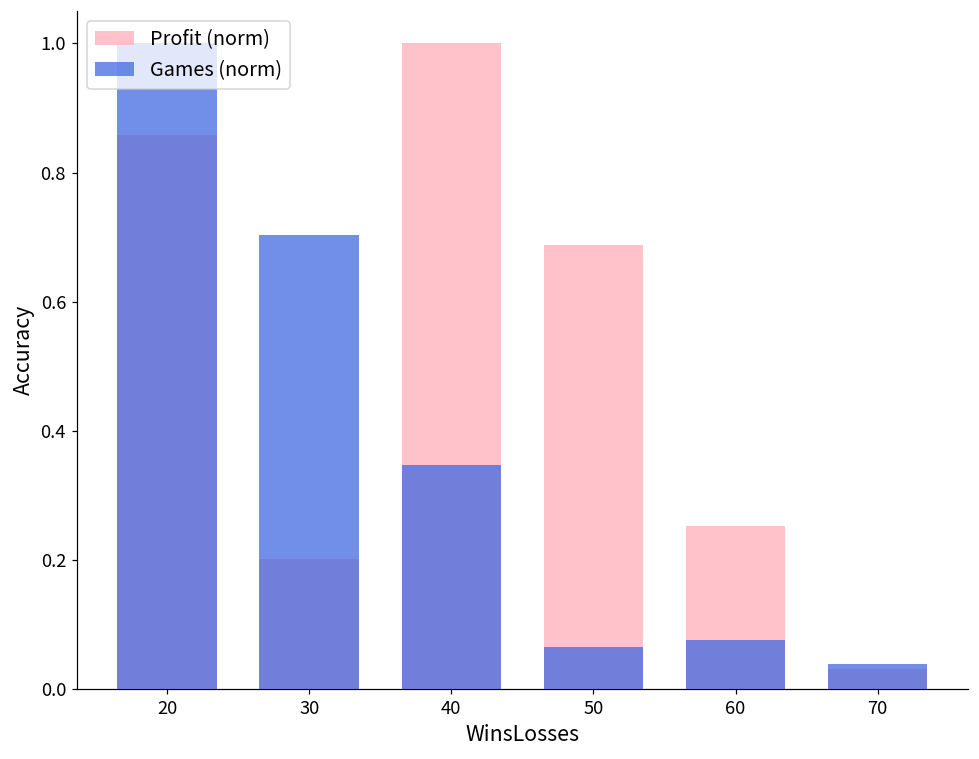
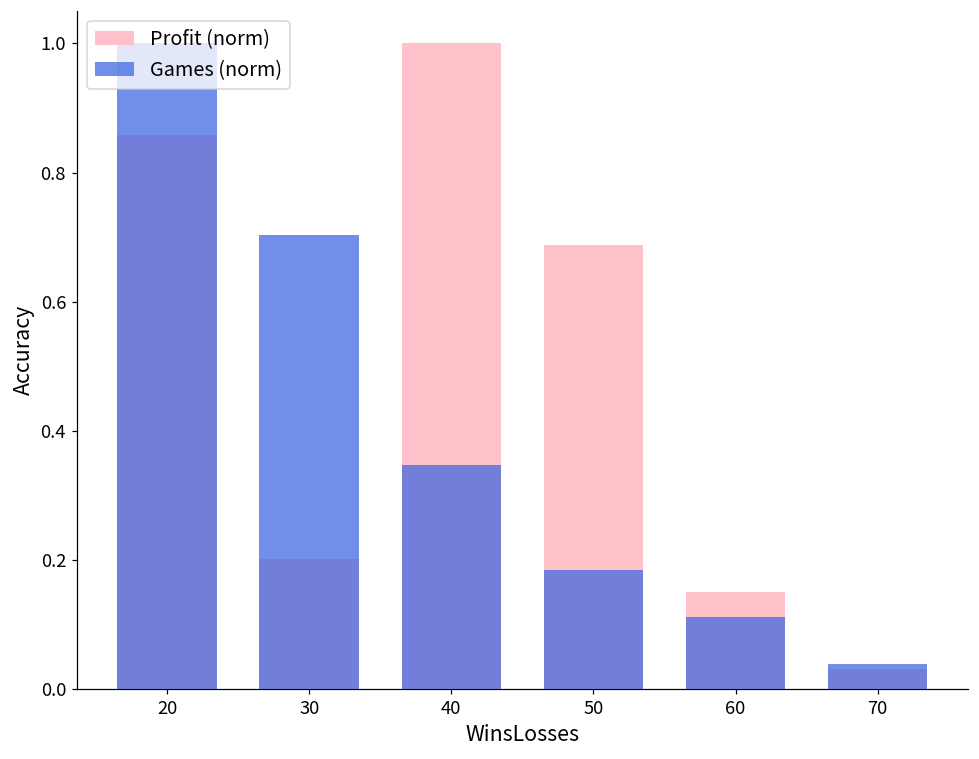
  {
    "Profit (norm)": {
      "40": 1.00,
      "50": 0.69,
-     "60": 0.25
+     "60": 0.15
    },
    "Games (norm)": {
      "30": 0.70,
-     "50": 0.07,
-     "60": 0.08,
+     "50": 0.19,
+     "60": 0.11,
      "70": 0.04
    }
  }
